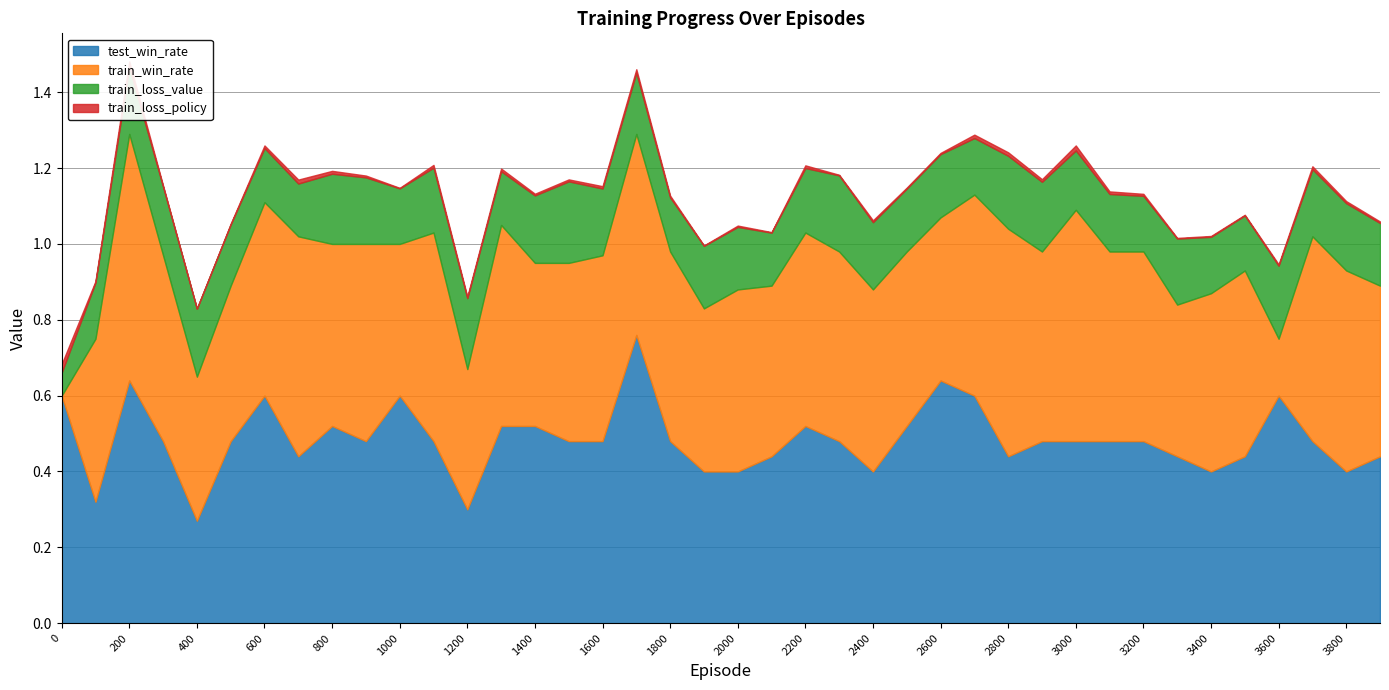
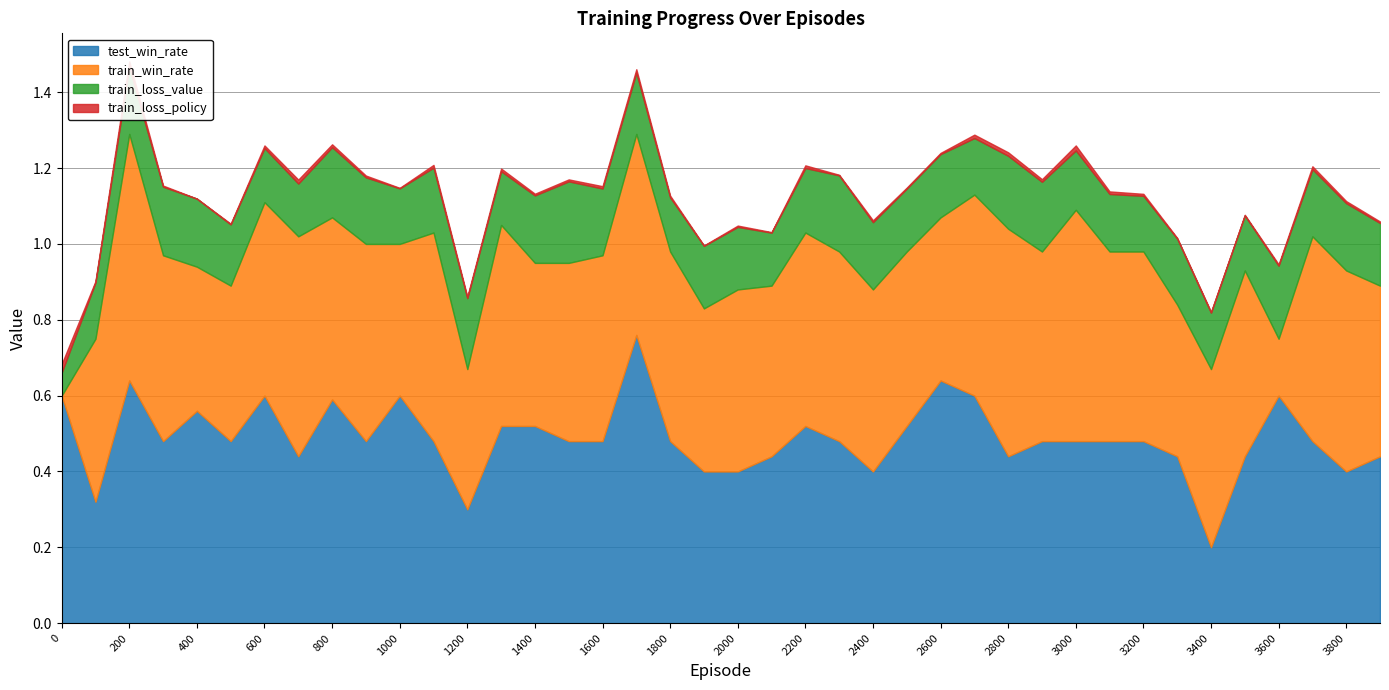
  {
    "test_win_rate": {
      "200": 0.64,
-     "400": 0.27,
+     "400": 0.56,
      "600": 0.60,
-     "800": 0.52,
+     "800": 0.59,
      "1000": 0.60,
      "1200": 0.30,
      "1400": 0.52,
      "1600": 0.48,
      "1800": 0.48,
      "2000": 0.40,
      "2200": 0.52,
      "2400": 0.40,
      "2600": 0.64,
      "2800": 0.44,
      "3000": 0.48,
      "3200": 0.48,
-     "3400": 0.4,
+     "3400": 0.2,
      "3600": 0.60,
      "3800": 0.40
    },
    "train_win_rate": {
      "200": 0.65,
      "400": 0.38,
      "600": 0.51,
      "800": 0.48,
      "1000": 0.40,
      "1200": 0.37,
      "1400": 0.43,
      "1600": 0.49,
      "1800": 0.50,
      "2000": 0.48,
      "2200": 0.51,
      "2400": 0.48,
      "2600": 0.43,
      "2800": 0.60,
      "3000": 0.61,
      "3200": 0.50,
      "3400": 0.47,
      "3600": 0.15,
      "3800": 0.53
    },
    "train_loss_value": {
      "0": 0.06,
      "600": 0.14,
      "800": 0.19,
      "2200": 0.17,
      "2800": 0.19,
      "3000": 0.16
    },
    "train_loss_policy": {
      "0": 0.02,
      "600": 0.01,
      "800": 0.01,
      "2200": 0.01,
      "2800": 0.01,
      "3000": 0.01
    }
  }
